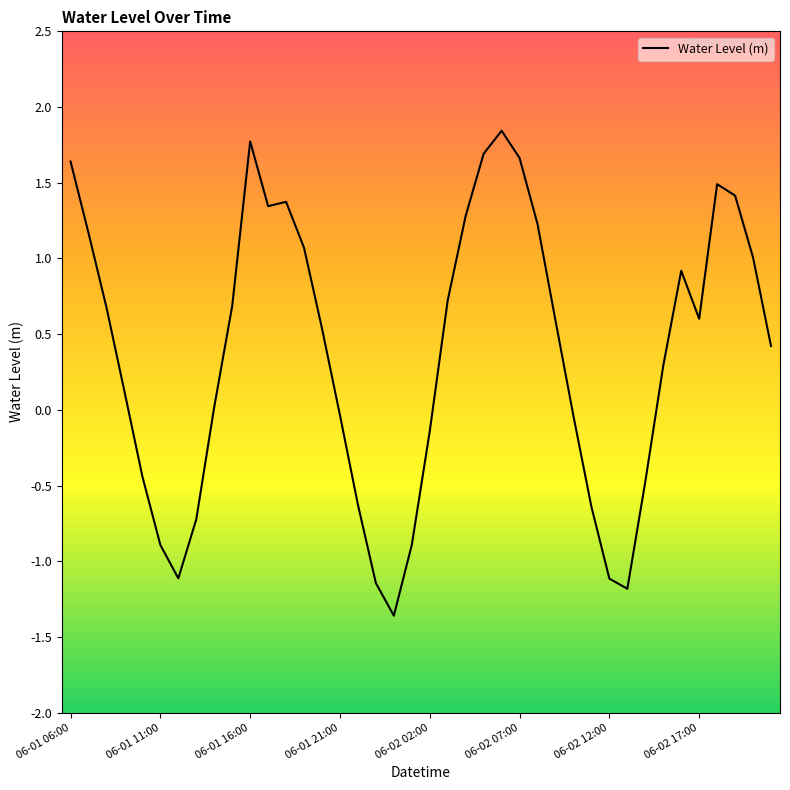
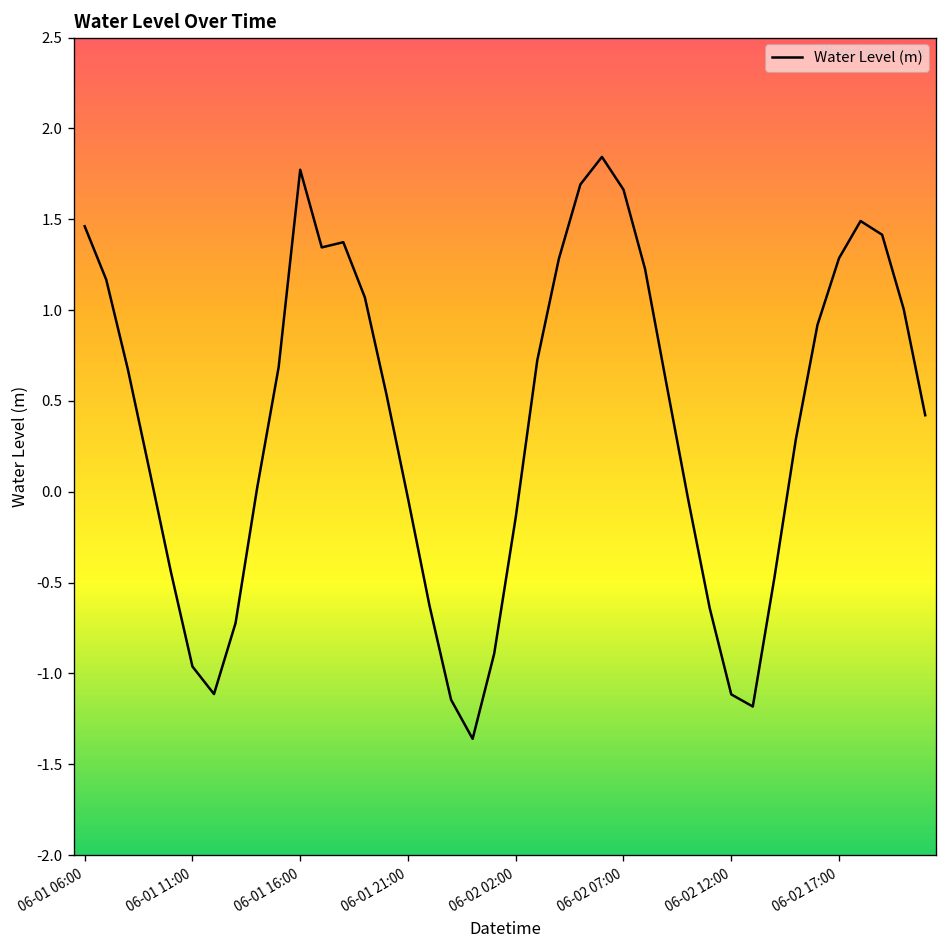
  {
-   "06-01 06:00": 1.64,
-   "06-01 11:00": -0.89,
+   "06-01 06:00": 1.46,
+   "06-01 11:00": -0.96,
    "06-01 16:00": 1.77,
    "06-01 21:00": -0.04,
    "06-02 02:00": -0.14,
    "06-02 07:00": 1.66,
    "06-02 12:00": -1.12,
-   "06-02 17:00": 0.60
+   "06-02 17:00": 1.29
  }
